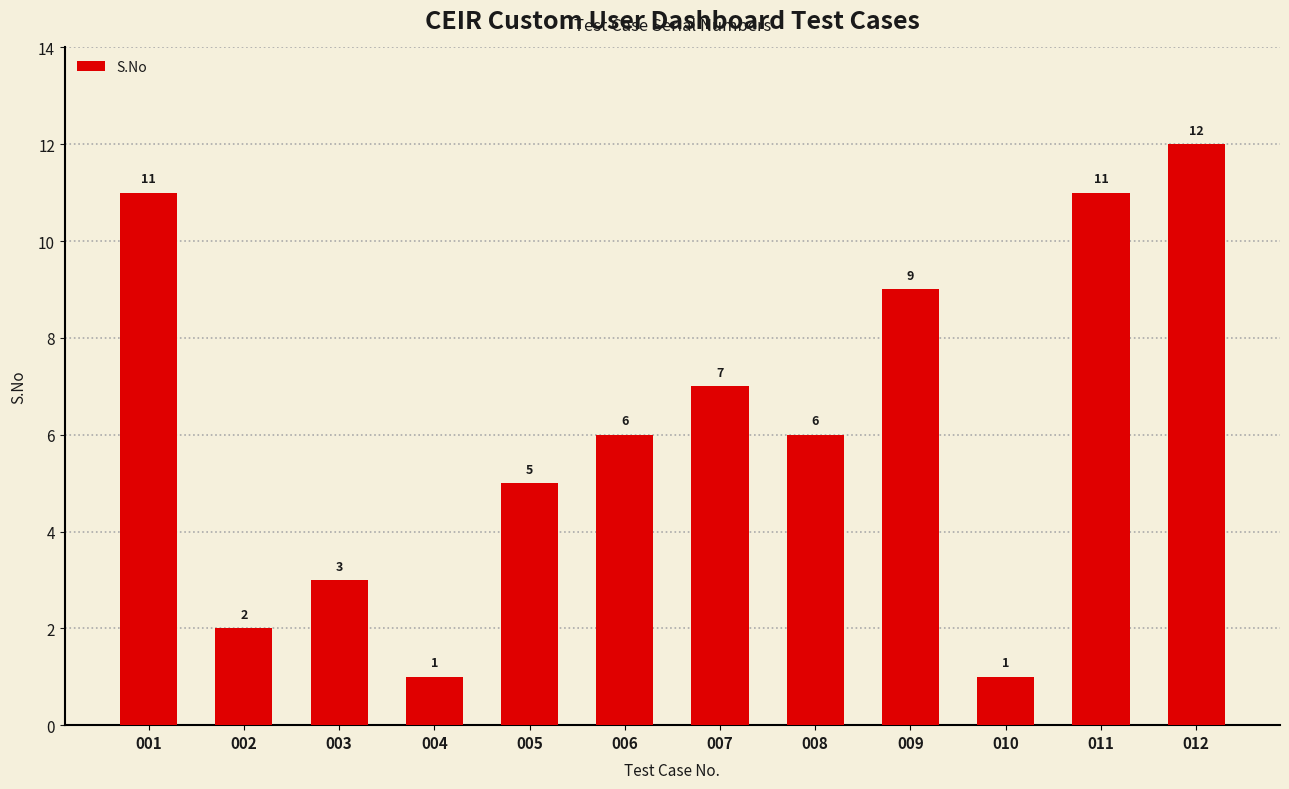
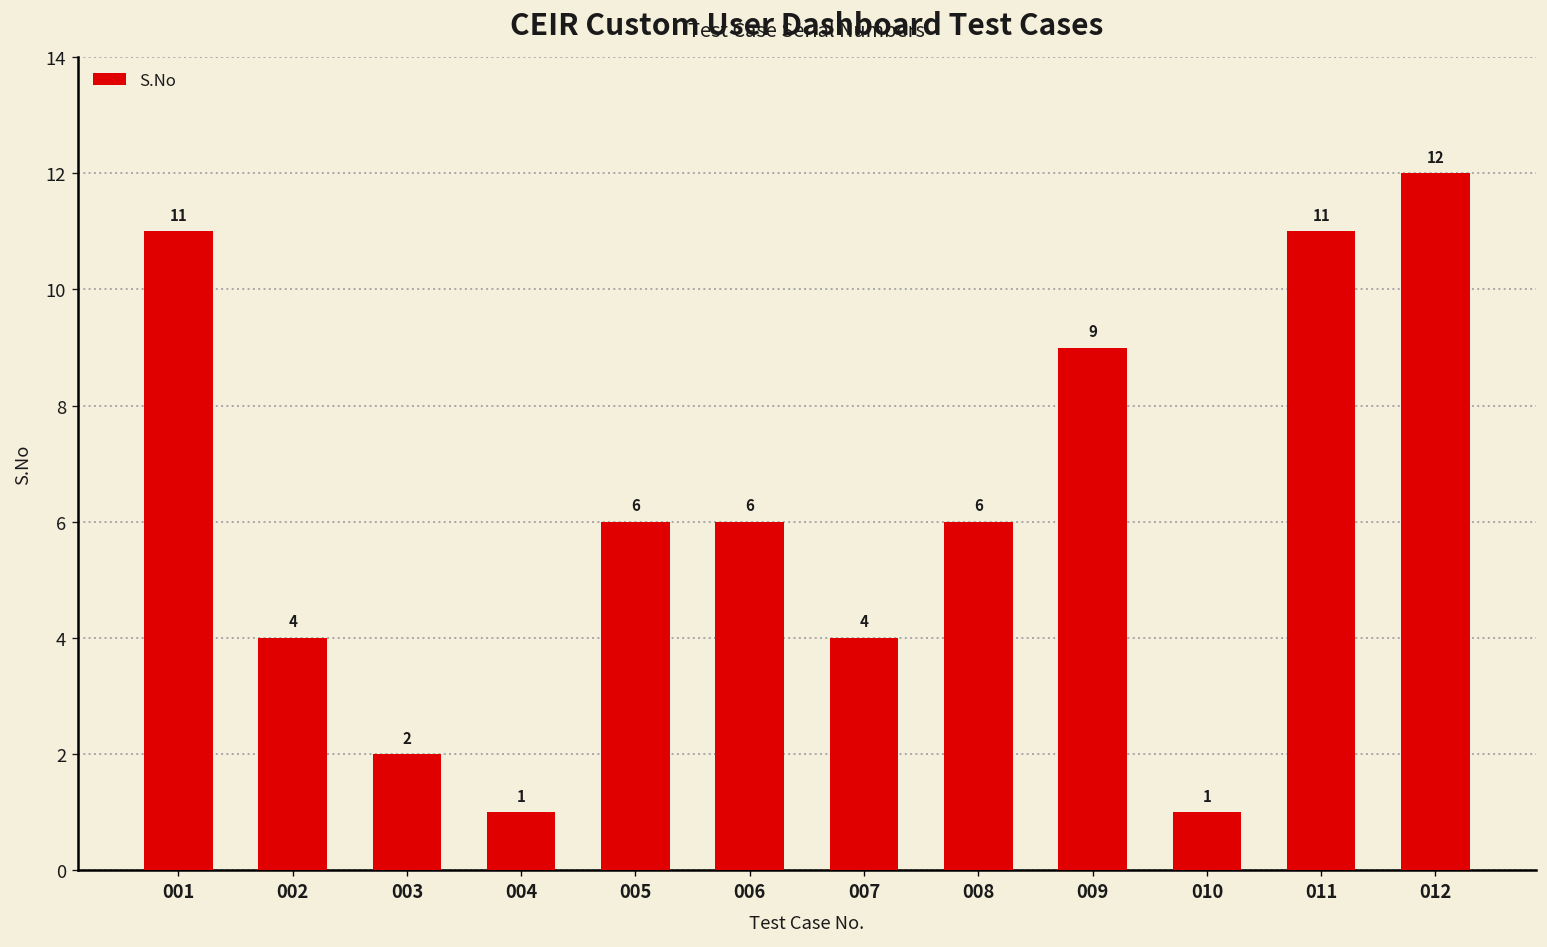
  {
    "001": 11,
-   "002": 2,
-   "003": 3,
+   "002": 4,
+   "003": 2,
    "004": 1,
-   "005": 5,
+   "005": 6,
    "006": 6,
-   "007": 7,
+   "007": 4,
    "008": 6,
    "009": 9,
    "010": 1,
    "011": 11,
    "012": 12
  }
